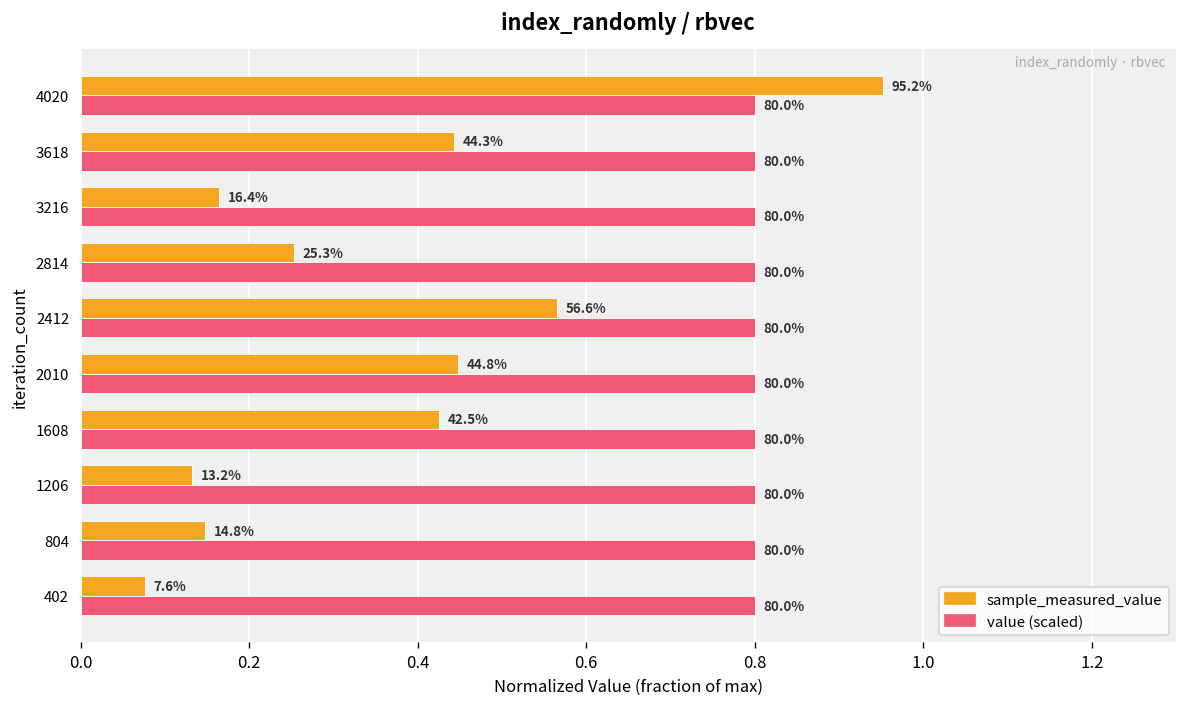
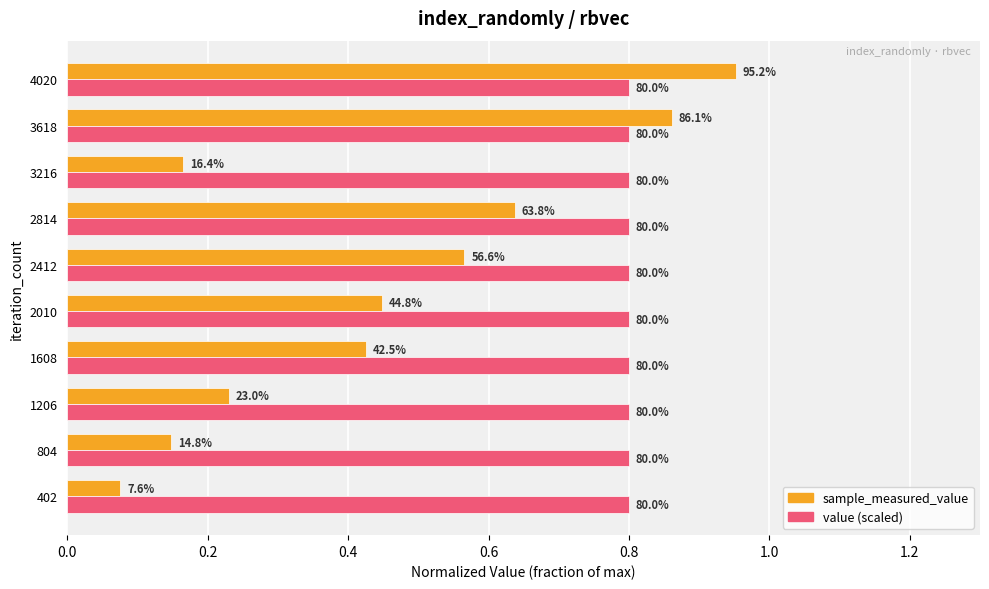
  {
    "sample_measured_value": {
      "4020": "95.2%",
-     "3618": "44.3%",
+     "3618": "86.1%",
      "3216": "16.4%",
-     "2814": "25.3%",
+     "2814": "63.8%",
      "2412": "56.6%",
      "2010": "44.8%",
      "1608": "42.5%",
-     "1206": "13.2%",
+     "1206": "23.0%",
      "804": "14.8%",
      "402": "7.6%"
    },
    "value (scaled)": {
      "4020": "80.0%",
      "3618": "80.0%",
      "3216": "80.0%",
      "2814": "80.0%",
      "2412": "80.0%",
      "2010": "80.0%",
      "1608": "80.0%",
      "1206": "80.0%",
      "804": "80.0%",
      "402": "80.0%"
    }
  }
